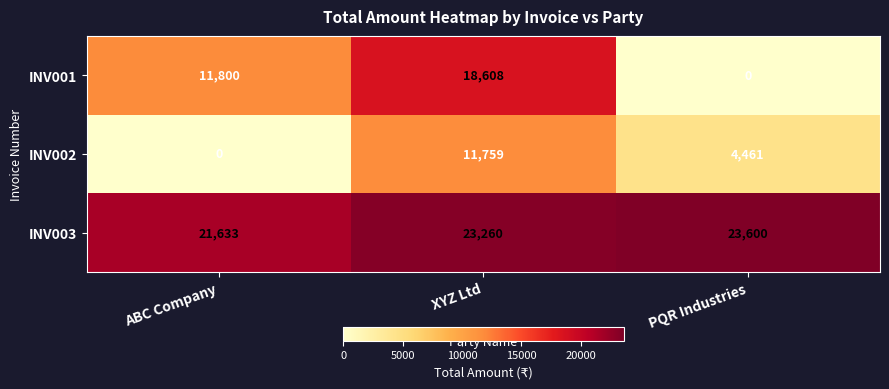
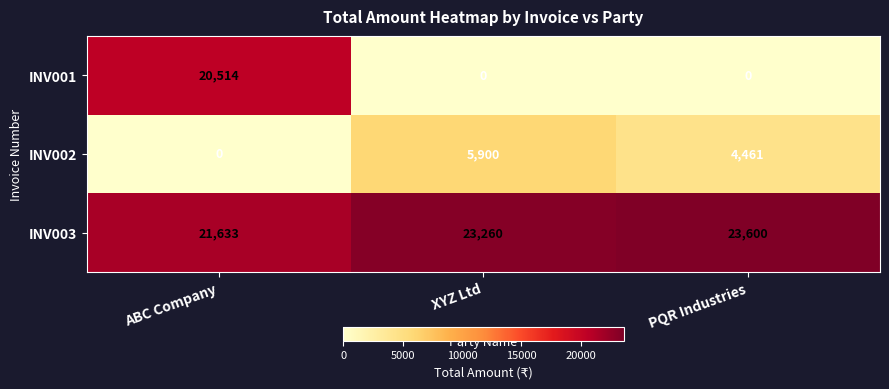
  {
    "INV001": {
-     "ABC Company": "11,800",
-     "XYZ Ltd": "18,608",
+     "ABC Company": "20,514",
+     "XYZ Ltd": "0",
      "PQR Industries": "0"
    },
    "INV002": {
      "ABC Company": "0",
-     "XYZ Ltd": "11,759",
+     "XYZ Ltd": "5,900",
      "PQR Industries": "4,461"
    },
    "INV003": {
      "ABC Company": "21,633",
      "XYZ Ltd": "23,260",
      "PQR Industries": "23,600"
    }
  }
